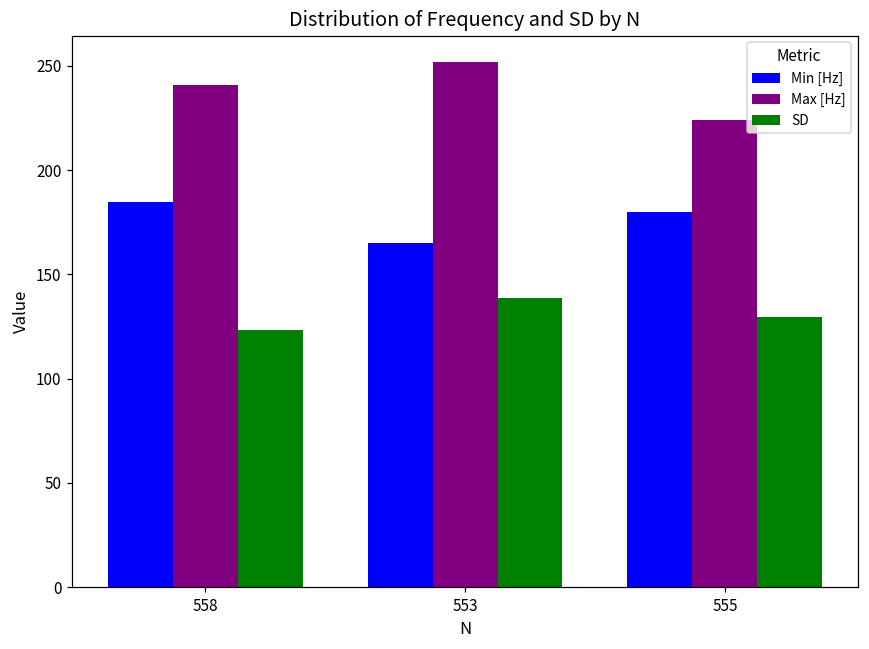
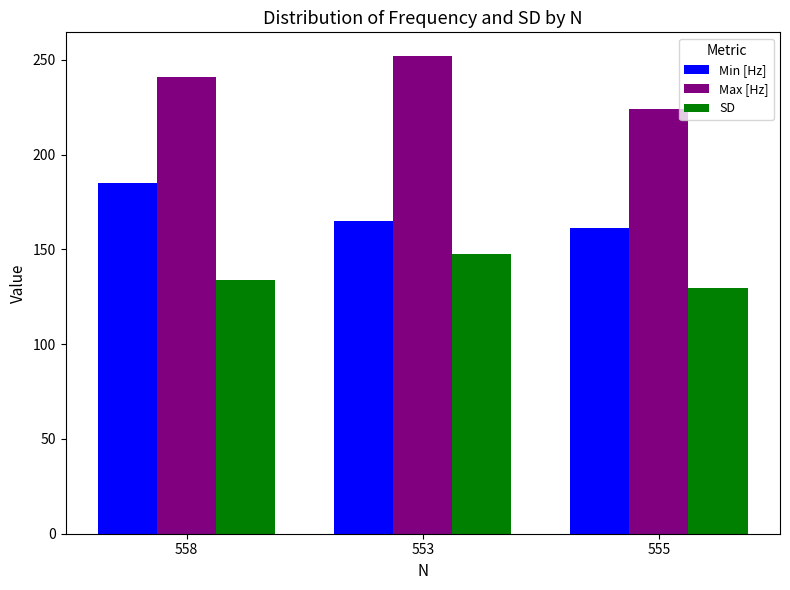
  {
    "Min [Hz]": {
      "558": 185,
      "553": 165,
-     "555": 180
+     "555": 161
    },
    "Max [Hz]": {
      "558": 241,
      "553": 252,
      "555": 224
    },
    "SD": {
-     "558": 123,
-     "553": 139,
+     "558": 134,
+     "553": 148,
      "555": 130
    }
  }
